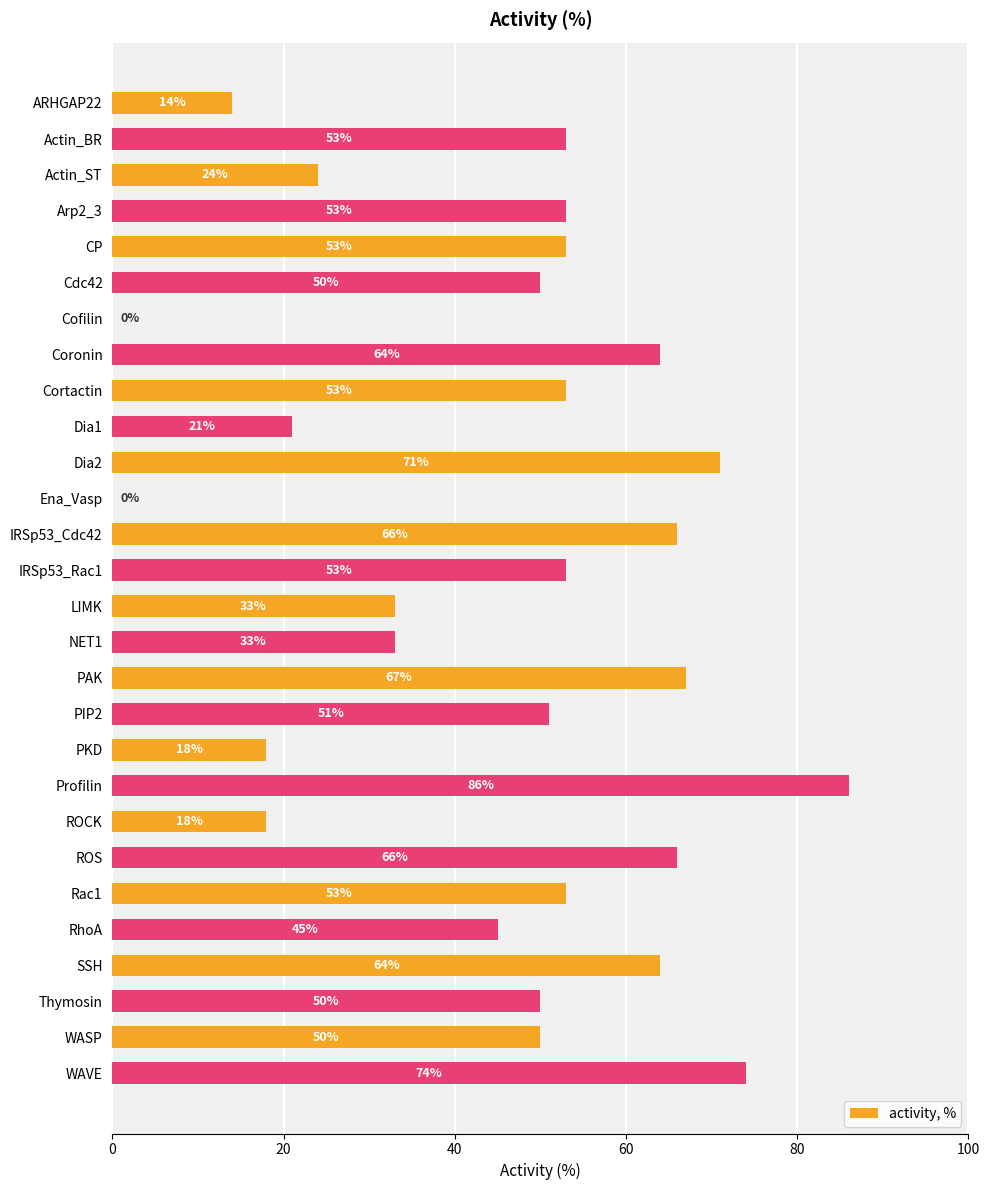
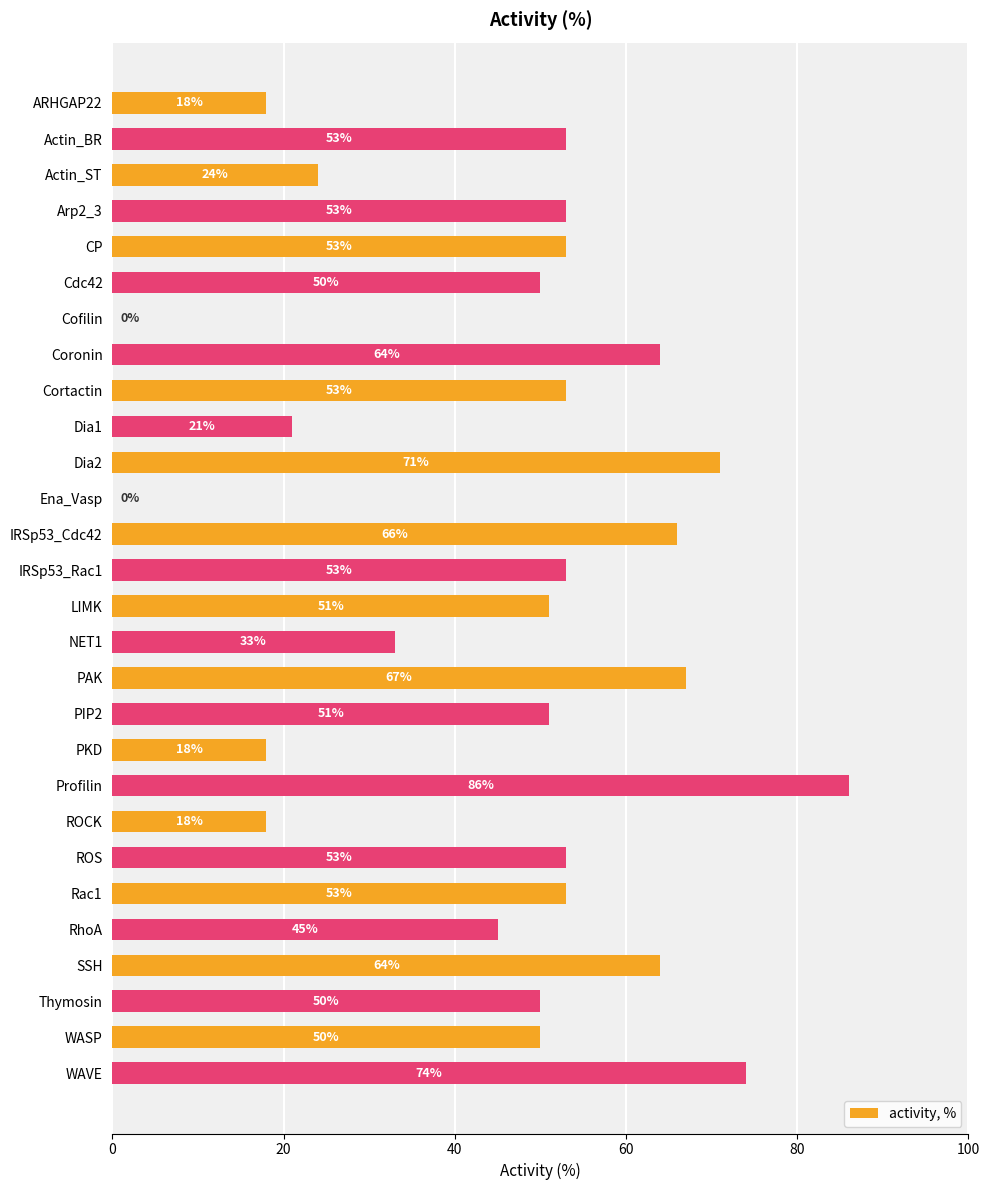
  {
-   "ARHGAP22": "14%",
+   "ARHGAP22": "18%",
    "Actin_BR": "53%",
    "Actin_ST": "24%",
    "Arp2_3": "53%",
    "CP": "53%",
    "Cdc42": "50%",
    "Cofilin": "0%",
    "Coronin": "64%",
    "Cortactin": "53%",
    "Dia1": "21%",
    "Dia2": "71%",
    "Ena_Vasp": "0%",
    "IRSp53_Cdc42": "66%",
    "IRSp53_Rac1": "53%",
-   "LIMK": "33%",
+   "LIMK": "51%",
    "NET1": "33%",
    "PAK": "67%",
    "PIP2": "51%",
    "PKD": "18%",
    "Profilin": "86%",
    "ROCK": "18%",
-   "ROS": "66%",
+   "ROS": "53%",
    "Rac1": "53%",
    "RhoA": "45%",
    "SSH": "64%",
    "Thymosin": "50%",
    "WASP": "50%",
    "WAVE": "74%"
  }
